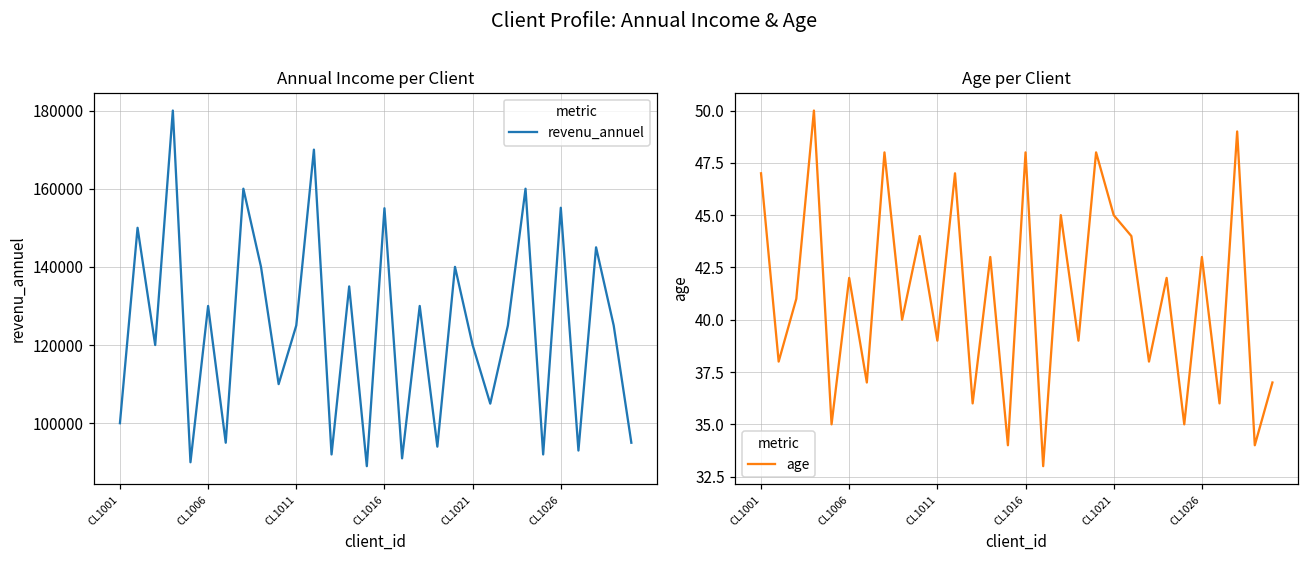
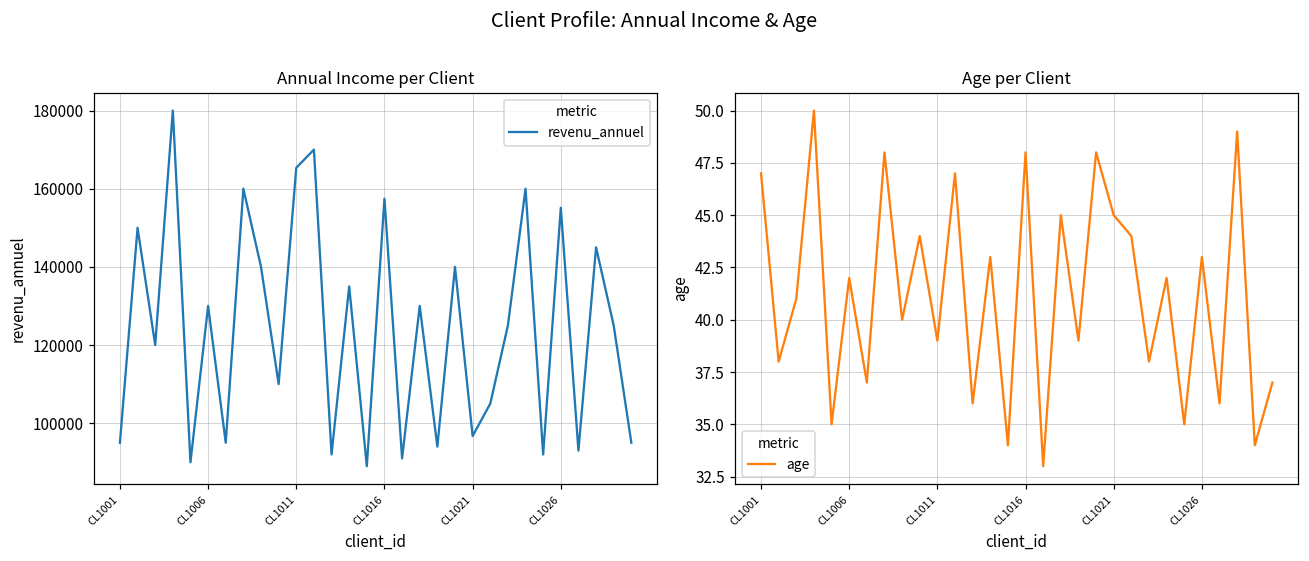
  {
    "Annual Income per Client": {
-     "CL1001": 100000,
+     "CL1001": 95000,
      "CL1006": 130000,
-     "CL1011": 125000,
-     "CL1016": 155000,
-     "CL1021": 120000,
+     "CL1011": 165000,
+     "CL1016": 157000,
+     "CL1021": 97000,
      "CL1026": 155000
    },
    "Age per Client": {
      "CL1001": 47.0,
      "CL1006": 42.0,
      "CL1011": 39.0,
      "CL1016": 48.0,
      "CL1021": 45.0,
      "CL1026": 43.0
    }
  }
